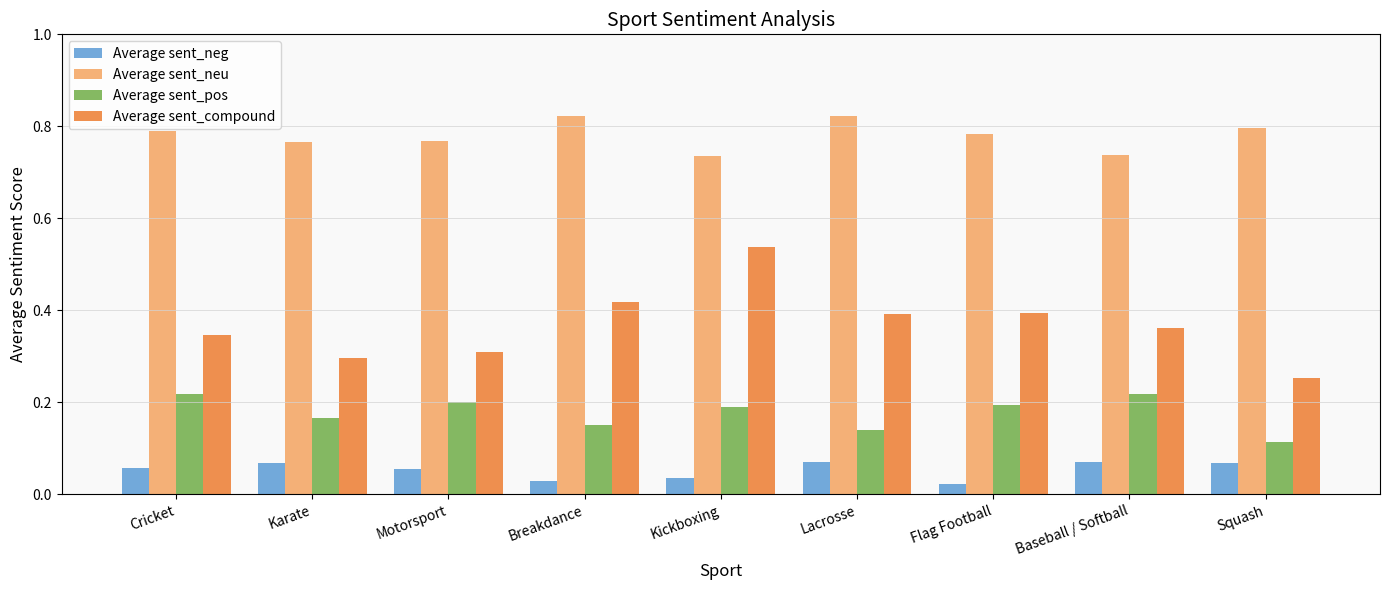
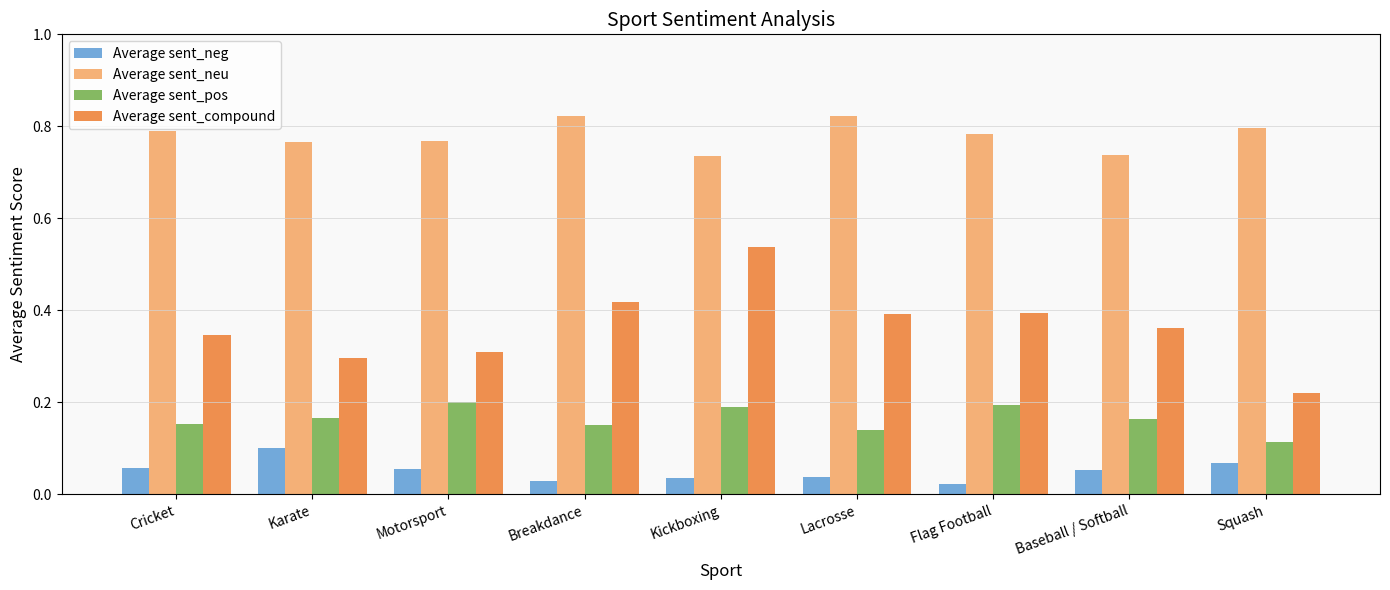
  {
    "Average sent_neg": {
      "Cricket": 0.06,
-     "Karate": 0.07,
+     "Karate": 0.10,
      "Motorsport": 0.05,
      "Breakdance": 0.03,
      "Kickboxing": 0.04,
-     "Lacrosse": 0.07,
+     "Lacrosse": 0.04,
      "Flag Football": 0.02,
-     "Baseball / Softball": 0.07,
+     "Baseball / Softball": 0.05,
      "Squash": 0.07
    },
    "Average sent_neu": {
      "Cricket": 0.79,
      "Karate": 0.77,
      "Motorsport": 0.77,
      "Breakdance": 0.82,
      "Kickboxing": 0.74,
      "Lacrosse": 0.82,
      "Flag Football": 0.78,
      "Baseball / Softball": 0.74,
      "Squash": 0.80
    },
    "Average sent_pos": {
-     "Cricket": 0.22,
+     "Cricket": 0.15,
      "Karate": 0.17,
      "Motorsport": 0.20,
      "Breakdance": 0.15,
      "Kickboxing": 0.19,
      "Lacrosse": 0.14,
      "Flag Football": 0.19,
-     "Baseball / Softball": 0.22,
+     "Baseball / Softball": 0.16,
      "Squash": 0.11
    },
    "Average sent_compound": {
      "Cricket": 0.35,
      "Karate": 0.30,
      "Motorsport": 0.31,
      "Breakdance": 0.42,
      "Kickboxing": 0.54,
      "Lacrosse": 0.39,
      "Flag Football": 0.39,
      "Baseball / Softball": 0.36,
-     "Squash": 0.25
+     "Squash": 0.22
    }
  }
